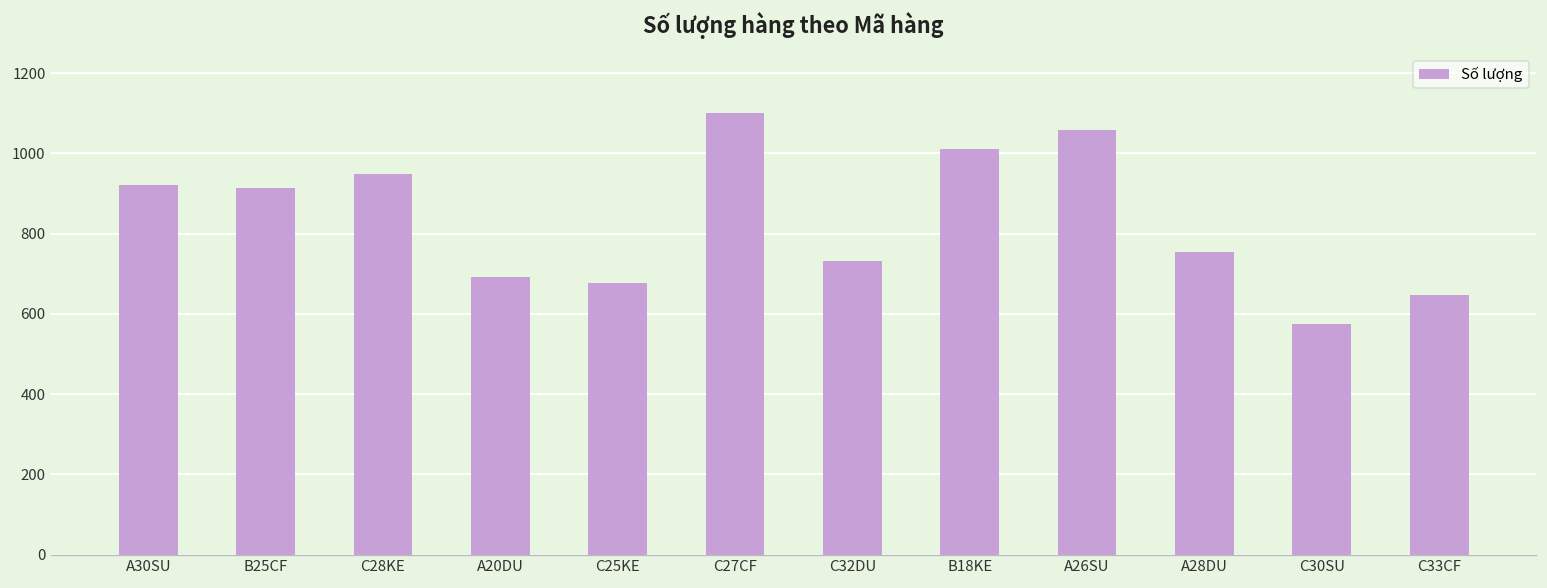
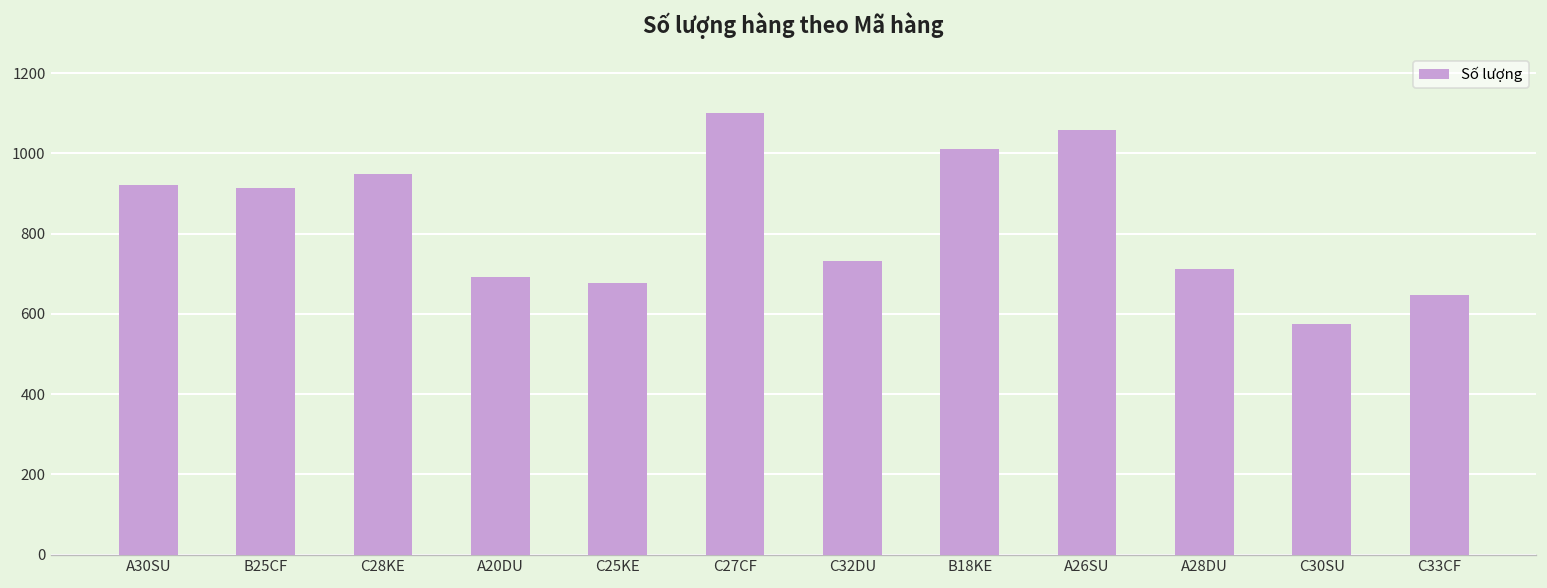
  {
    "A30SU": 920,
    "B25CF": 910,
    "C28KE": 950,
    "A20DU": 690,
    "C25KE": 680,
    "C27CF": 1100,
    "C32DU": 730,
    "B18KE": 1010,
    "A26SU": 1060,
-   "A28DU": 750,
+   "A28DU": 710,
    "C30SU": 580,
    "C33CF": 650
  }
